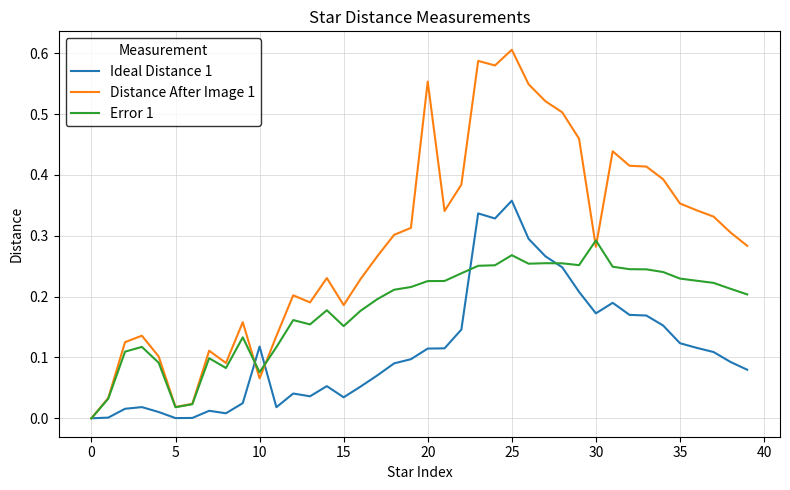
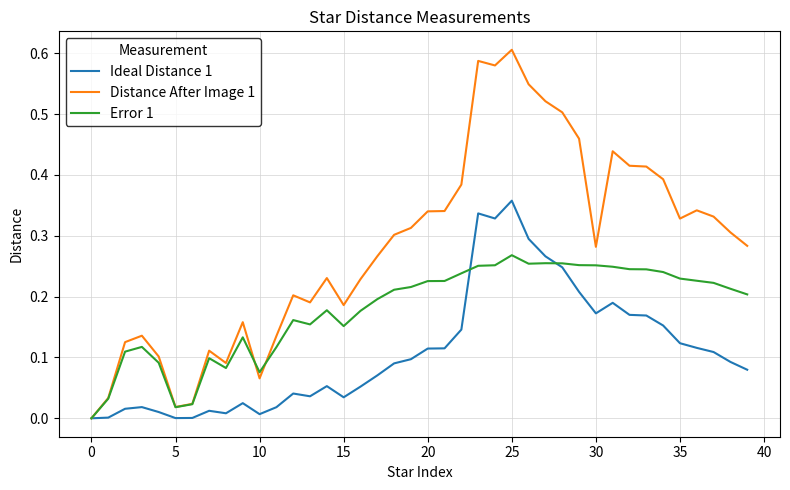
  {
    "Ideal Distance 1": {
      "5": 0.00,
-     "10": 0.12,
+     "10": 0.01,
      "15": 0.03,
      "20": 0.11,
      "25": 0.36,
      "30": 0.17,
      "35": 0.12
    },
    "Distance After Image 1": {
      "10": 0.07,
      "15": 0.19,
-     "20": 0.55,
+     "20": 0.34,
      "25": 0.61,
      "30": 0.28,
-     "35": 0.35
+     "35": 0.33
    },
    "Error 1": {
      "10": 0.08,
      "15": 0.15,
      "20": 0.23,
      "25": 0.27,
-     "30": 0.29,
+     "30": 0.25,
      "35": 0.23
    }
  }
